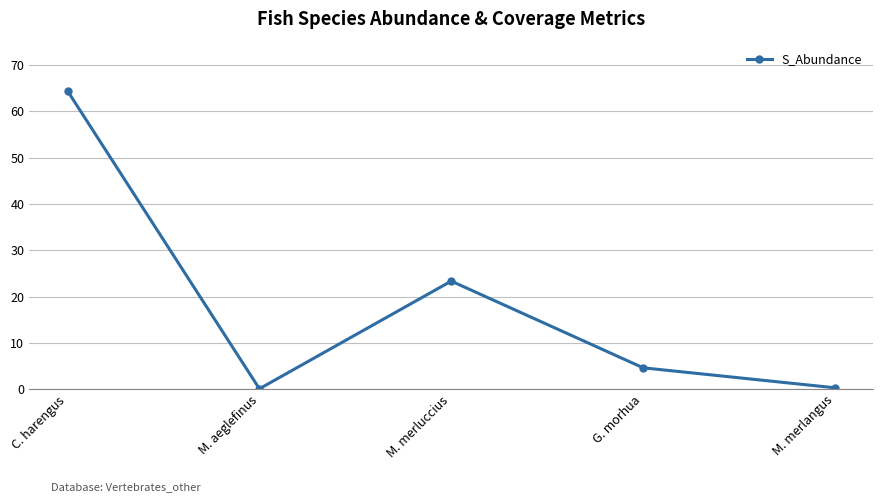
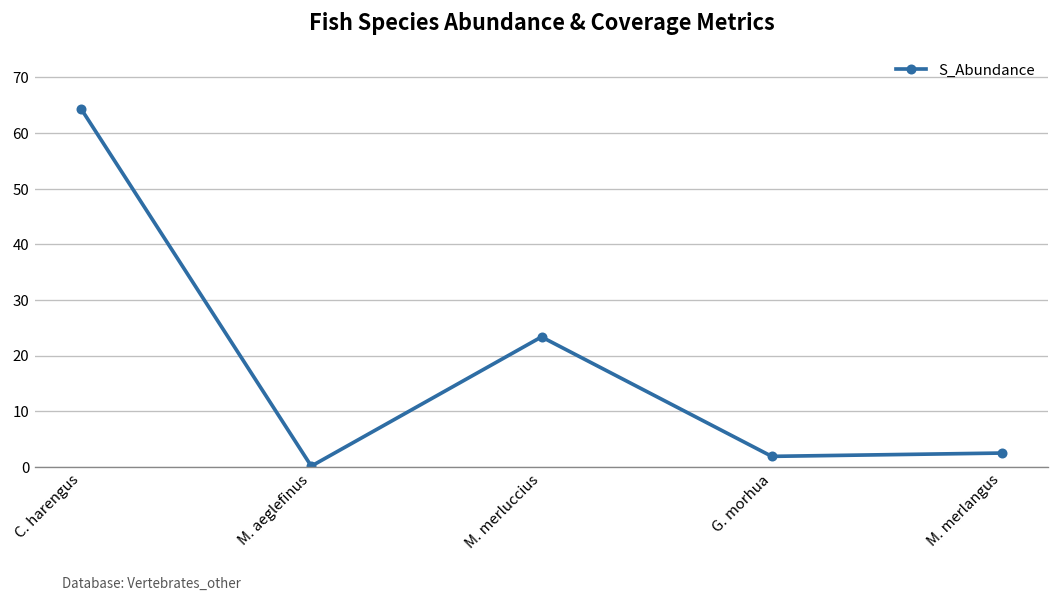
  {
    "C. harengus": 64,
    "M. aeglefinus": 0,
    "M. merluccius": 23,
-   "G. morhua": 5,
-   "M. merlangus": 0
+   "G. morhua": 2,
+   "M. merlangus": 2
  }
